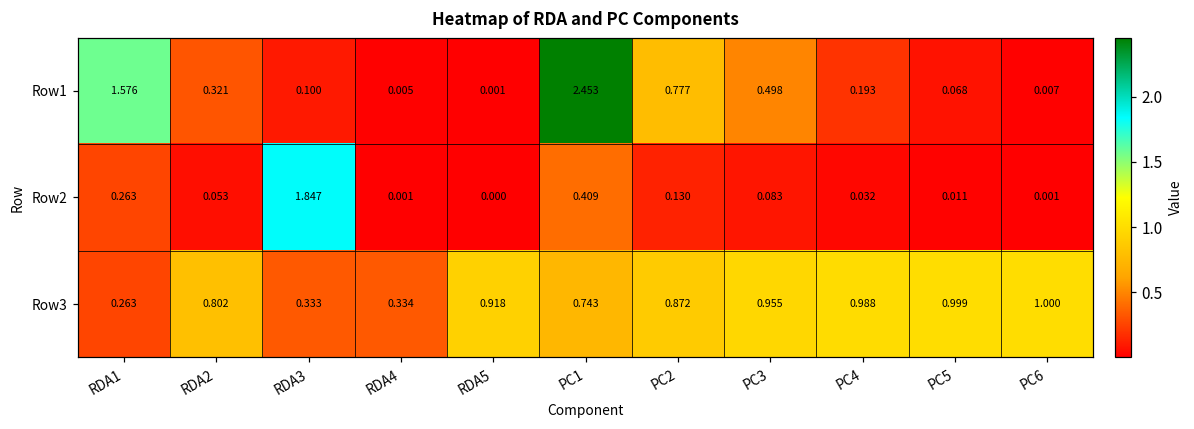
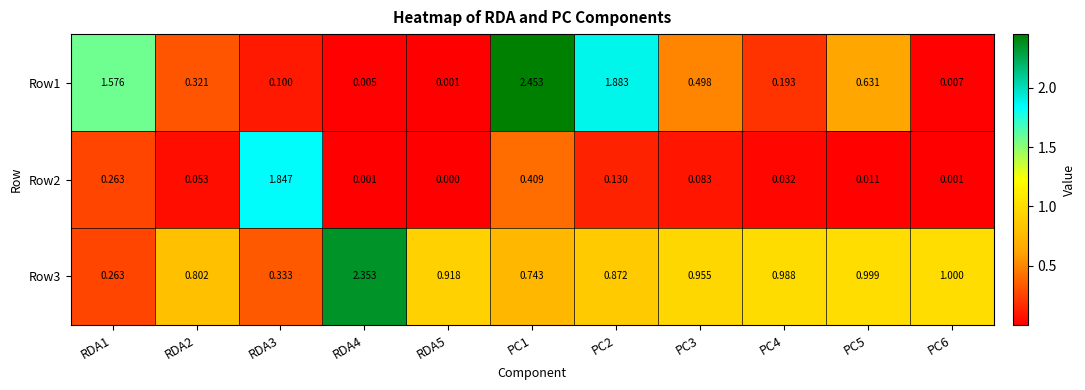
  {
    "Row1": {
      "RDA1": 1.576,
      "RDA2": 0.321,
      "RDA3": 0.100,
      "RDA4": 0.005,
      "RDA5": 0.001,
      "PC1": 2.453,
-     "PC2": 0.777,
+     "PC2": 1.883,
      "PC3": 0.498,
      "PC4": 0.193,
-     "PC5": 0.068,
+     "PC5": 0.631,
      "PC6": 0.007
    },
    "Row2": {
      "RDA1": 0.263,
      "RDA2": 0.053,
      "RDA3": 1.847,
      "RDA4": 0.001,
      "RDA5": 0.000,
      "PC1": 0.409,
      "PC2": 0.130,
      "PC3": 0.083,
      "PC4": 0.032,
      "PC5": 0.011,
      "PC6": 0.001
    },
    "Row3": {
      "RDA1": 0.263,
      "RDA2": 0.802,
      "RDA3": 0.333,
-     "RDA4": 0.334,
+     "RDA4": 2.353,
      "RDA5": 0.918,
      "PC1": 0.743,
      "PC2": 0.872,
      "PC3": 0.955,
      "PC4": 0.988,
      "PC5": 0.999,
      "PC6": 1.000
    }
  }
